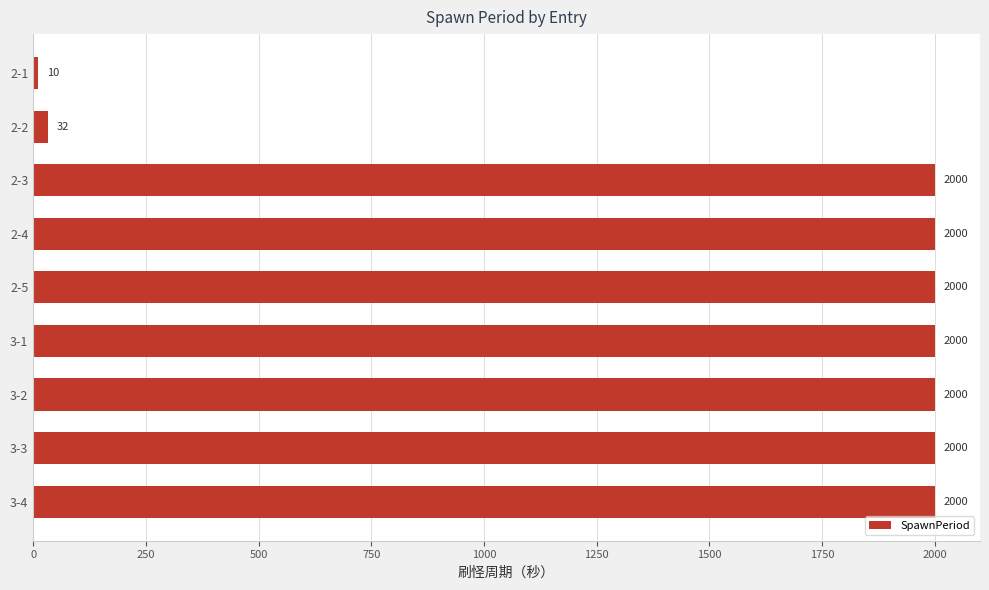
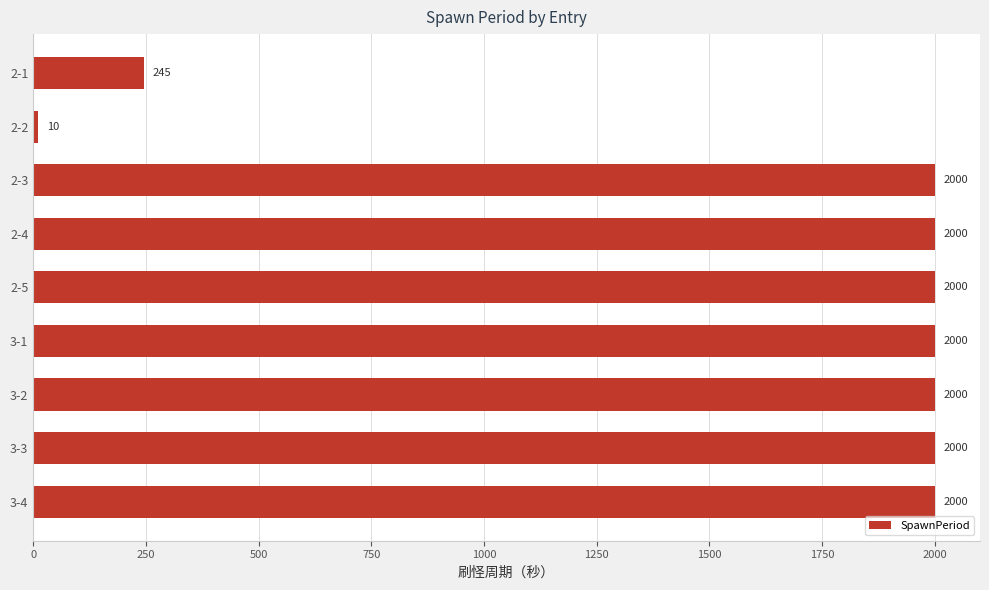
  {
-   "2-1": 10,
-   "2-2": 32,
+   "2-1": 245,
+   "2-2": 10,
    "2-3": 2000,
    "2-4": 2000,
    "2-5": 2000,
    "3-1": 2000,
    "3-2": 2000,
    "3-3": 2000,
    "3-4": 2000
  }
